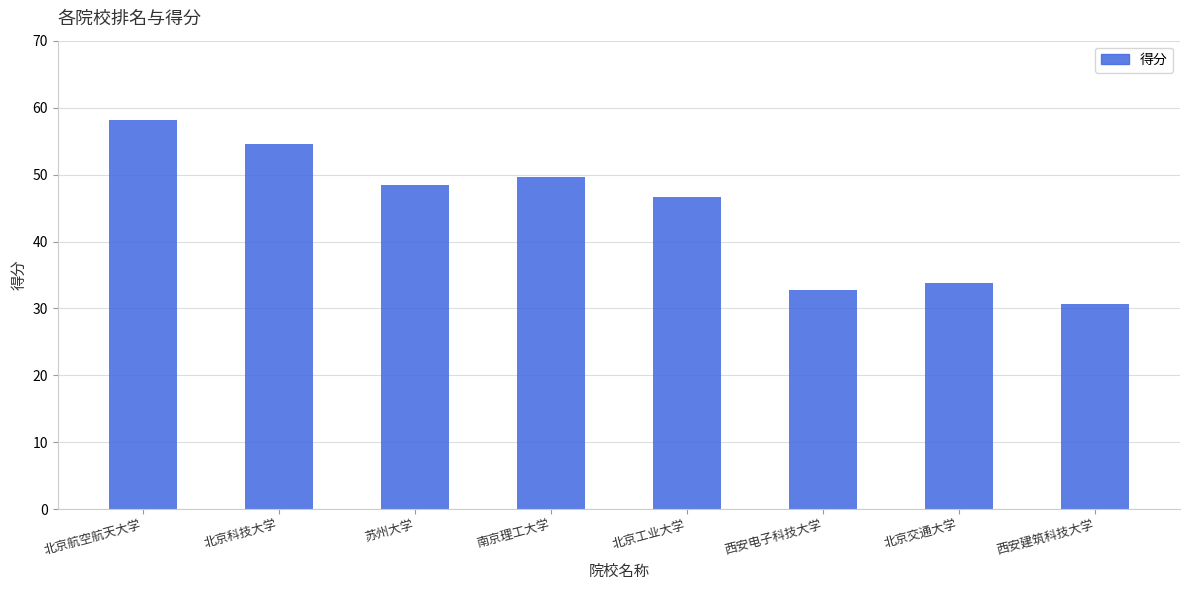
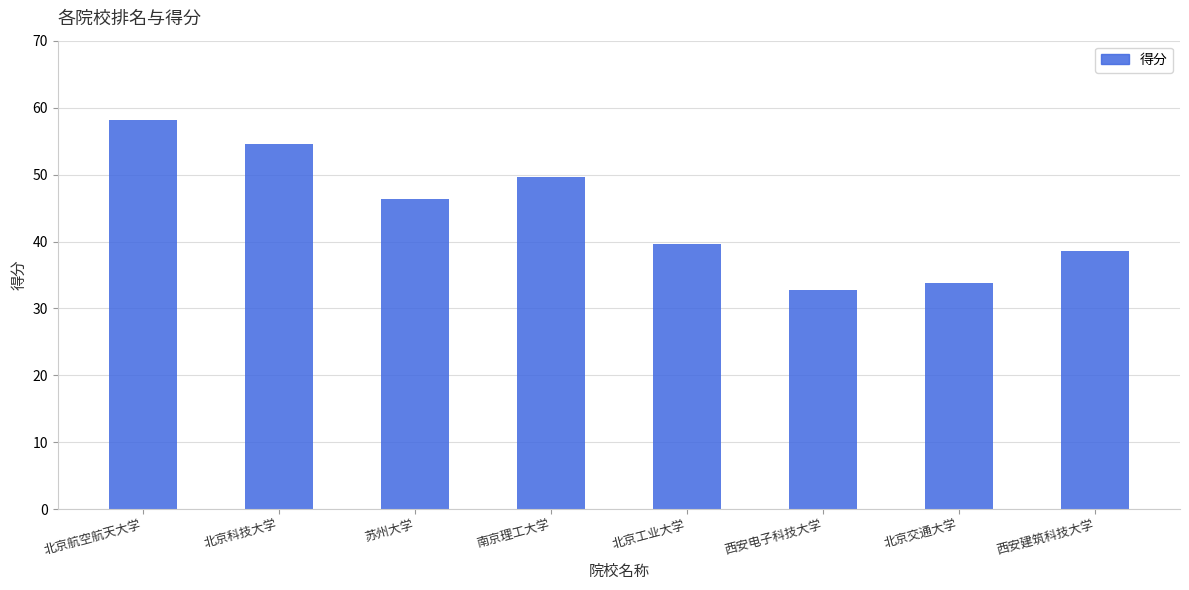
  {
    "北京航空航天大学": 58,
    "北京科技大学": 55,
-   "苏州大学": 48,
+   "苏州大学": 46,
    "南京理工大学": 50,
-   "北京工业大学": 47,
+   "北京工业大学": 40,
    "西安电子科技大学": 33,
    "北京交通大学": 34,
-   "西安建筑科技大学": 31
+   "西安建筑科技大学": 39
  }
